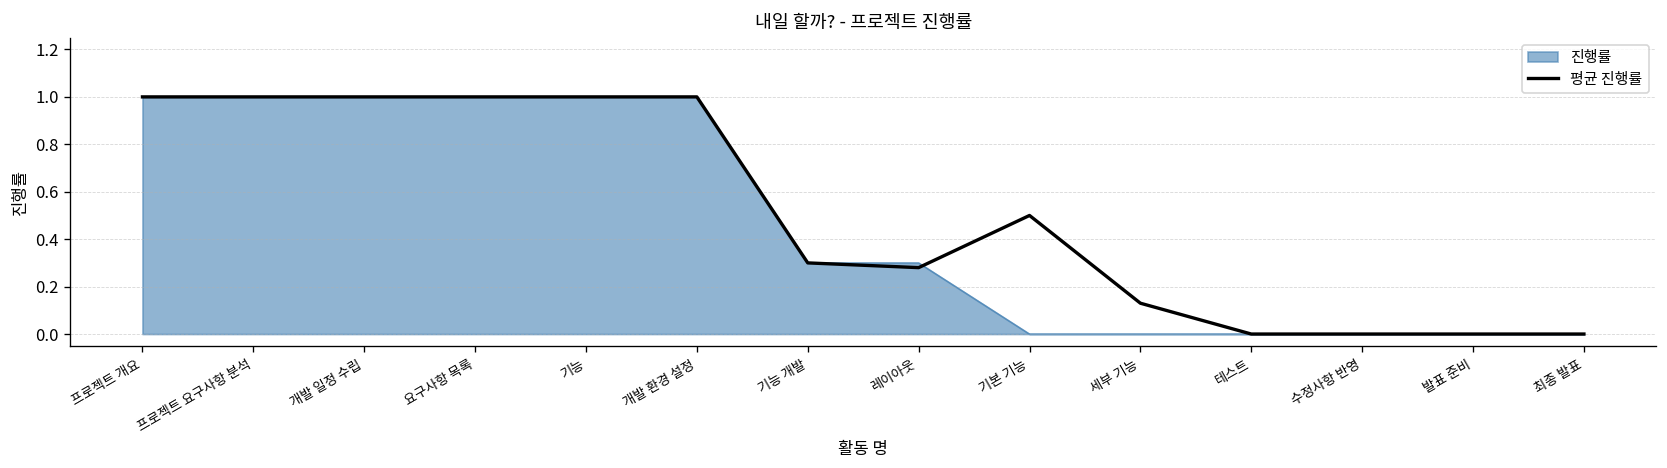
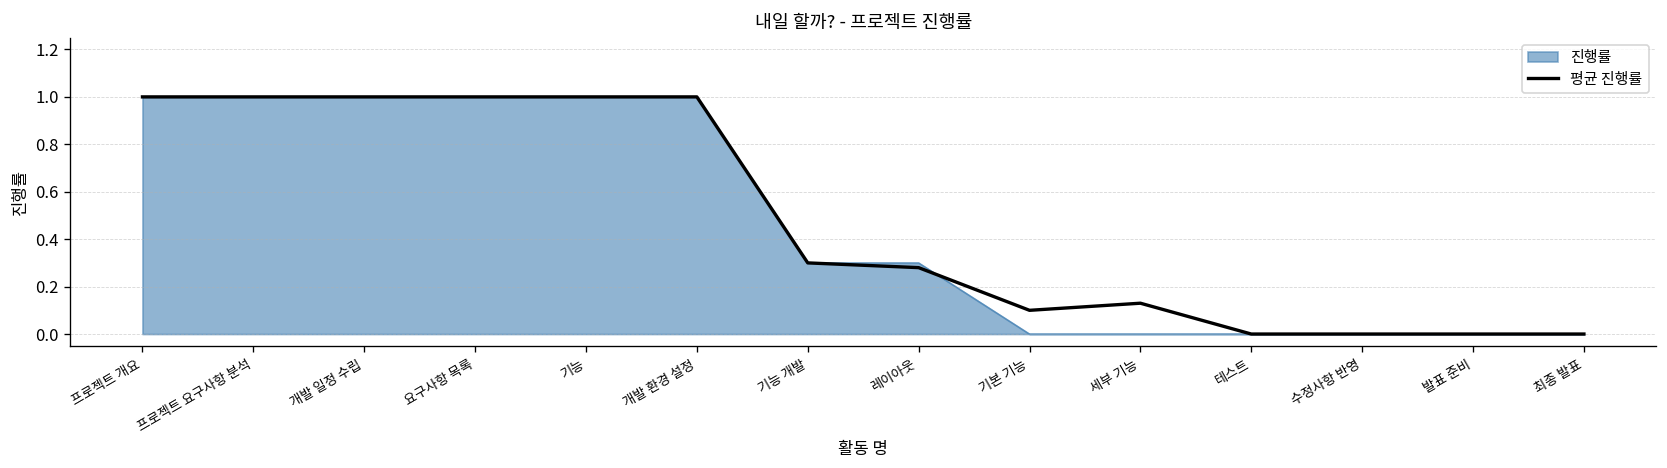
  {
    "진행률": {
      "레이아웃": 0.3,
      "기본 기능": 0.0,
      "세부 기능": 0.0
    },
    "평균 진행률": {
      "레이아웃": 0.28,
-     "기본 기능": 0.5,
+     "기본 기능": 0.1,
      "세부 기능": 0.13
    }
  }
